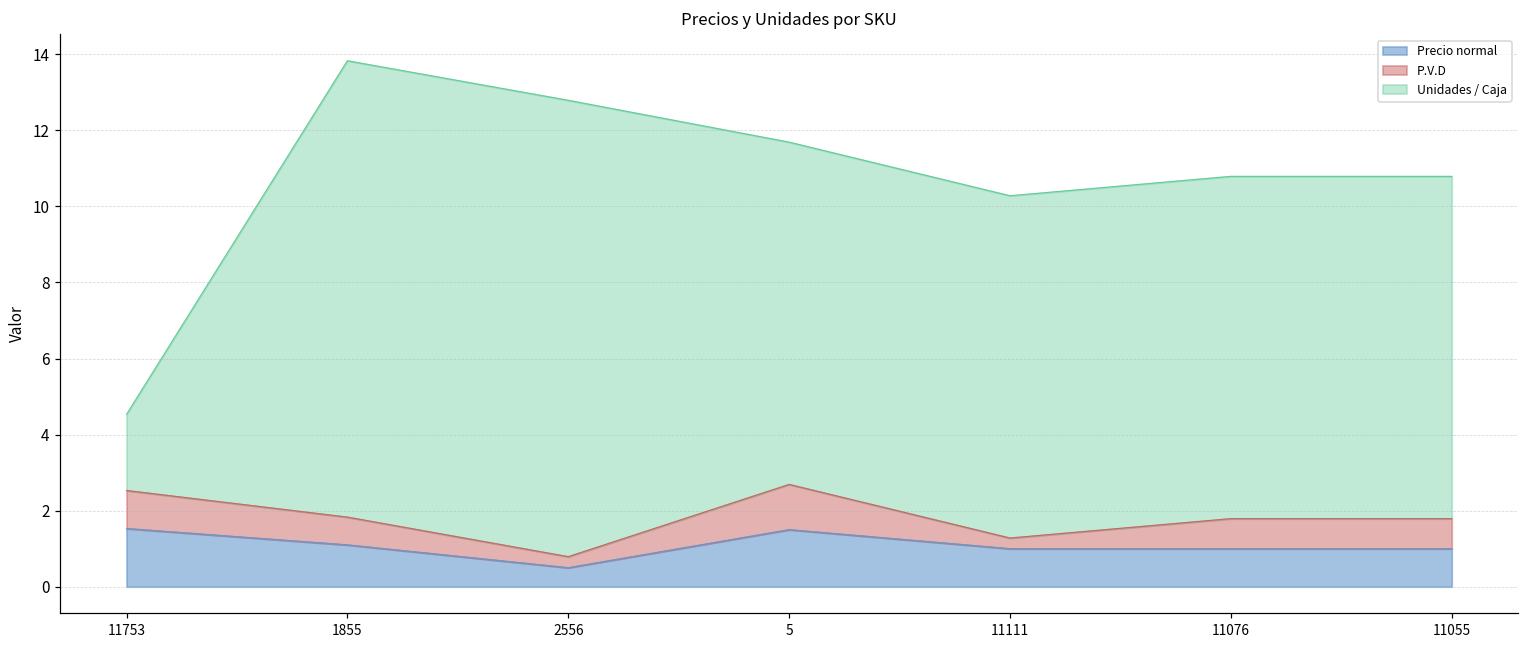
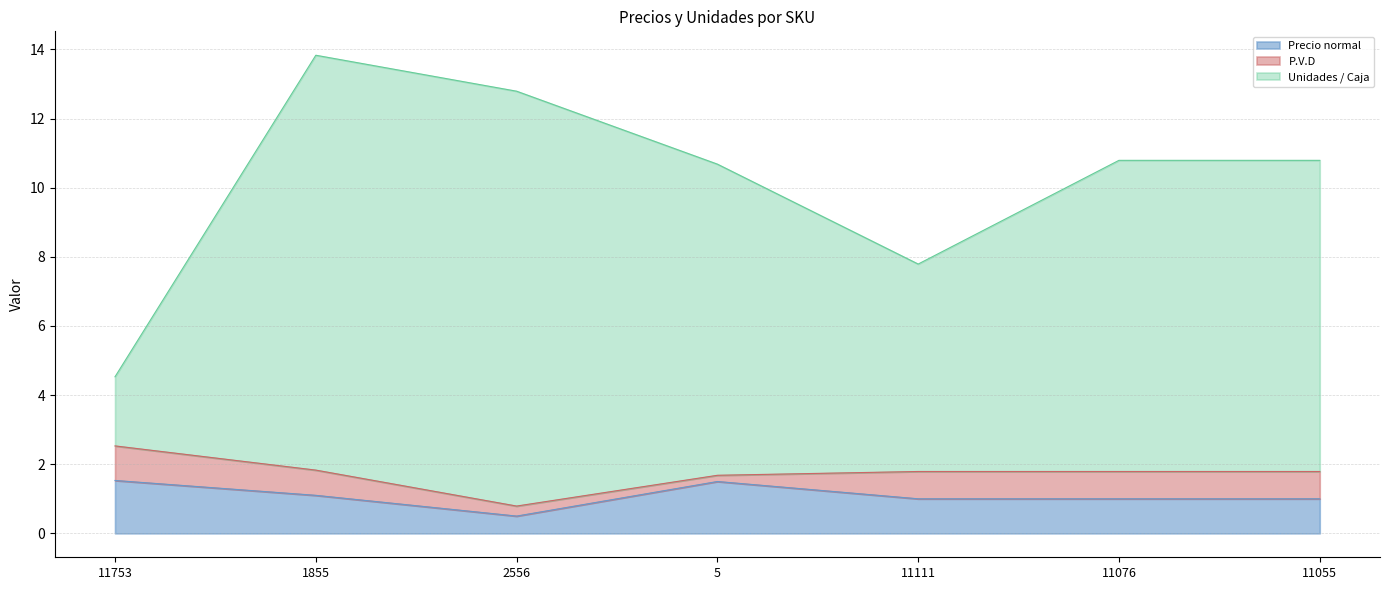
  {
    "Precio normal": {
      "11753": 1.5,
      "1855": 1.1,
      "2556": 0.5,
      "5": 1.5,
      "11111": 1.0,
      "11076": 1.0,
      "11055": 1.0
    },
    "P.V.D": {
      "11753": 1.0,
      "1855": 0.7,
      "2556": 0.3,
-     "5": 1.2,
-     "11111": 0.3,
+     "5": 0.2,
+     "11111": 0.8,
      "11076": 0.8,
      "11055": 0.8
    },
    "Unidades / Caja": {
      "11753": 2,
      "1855": 12,
      "2556": 12,
      "5": 9,
-     "11111": 9,
+     "11111": 6,
      "11076": 9,
      "11055": 9
    }
  }
